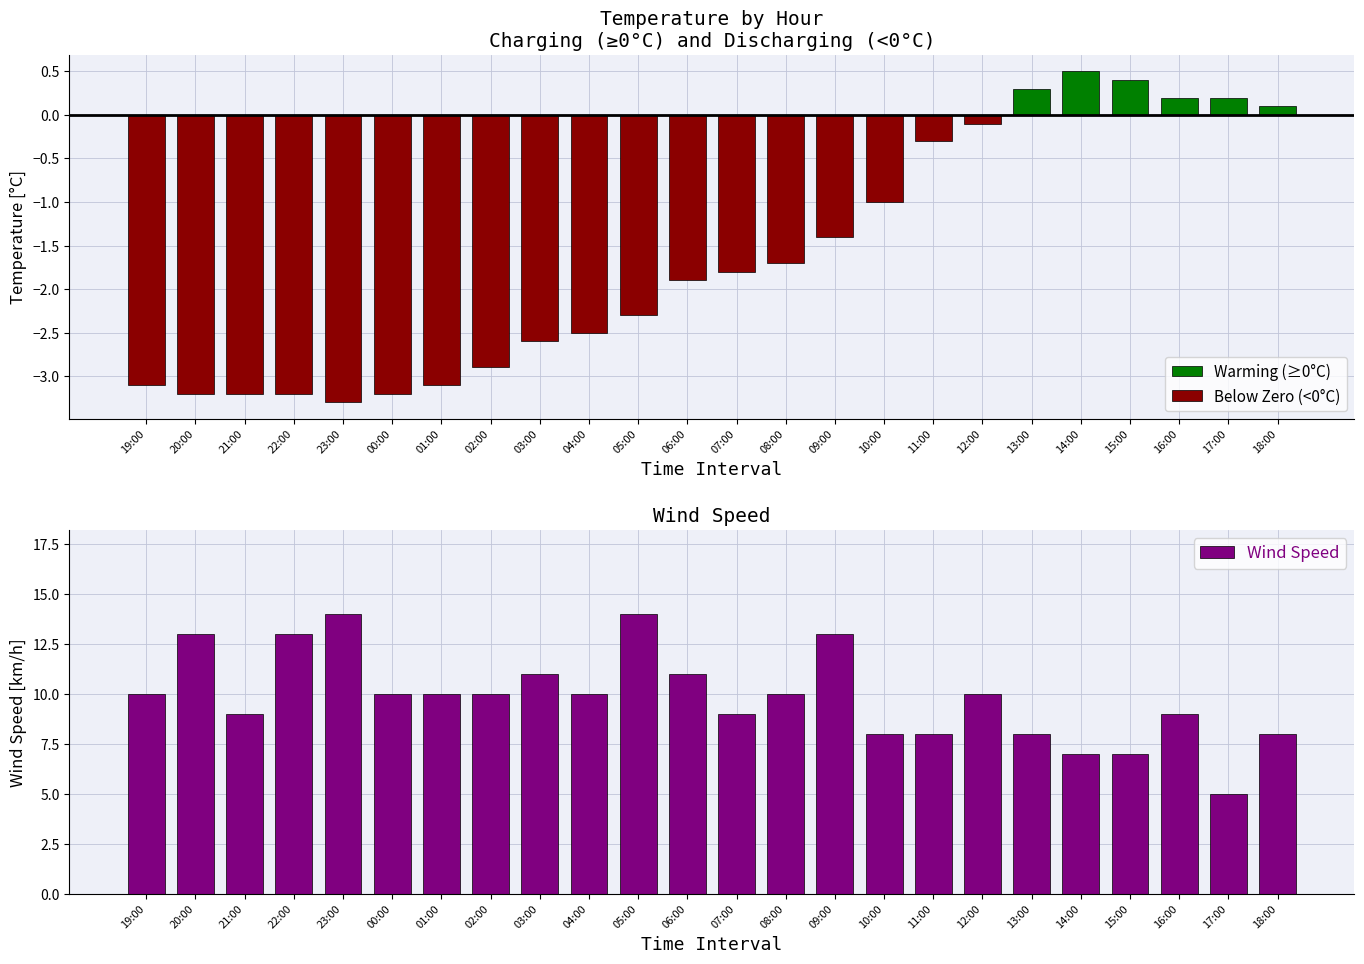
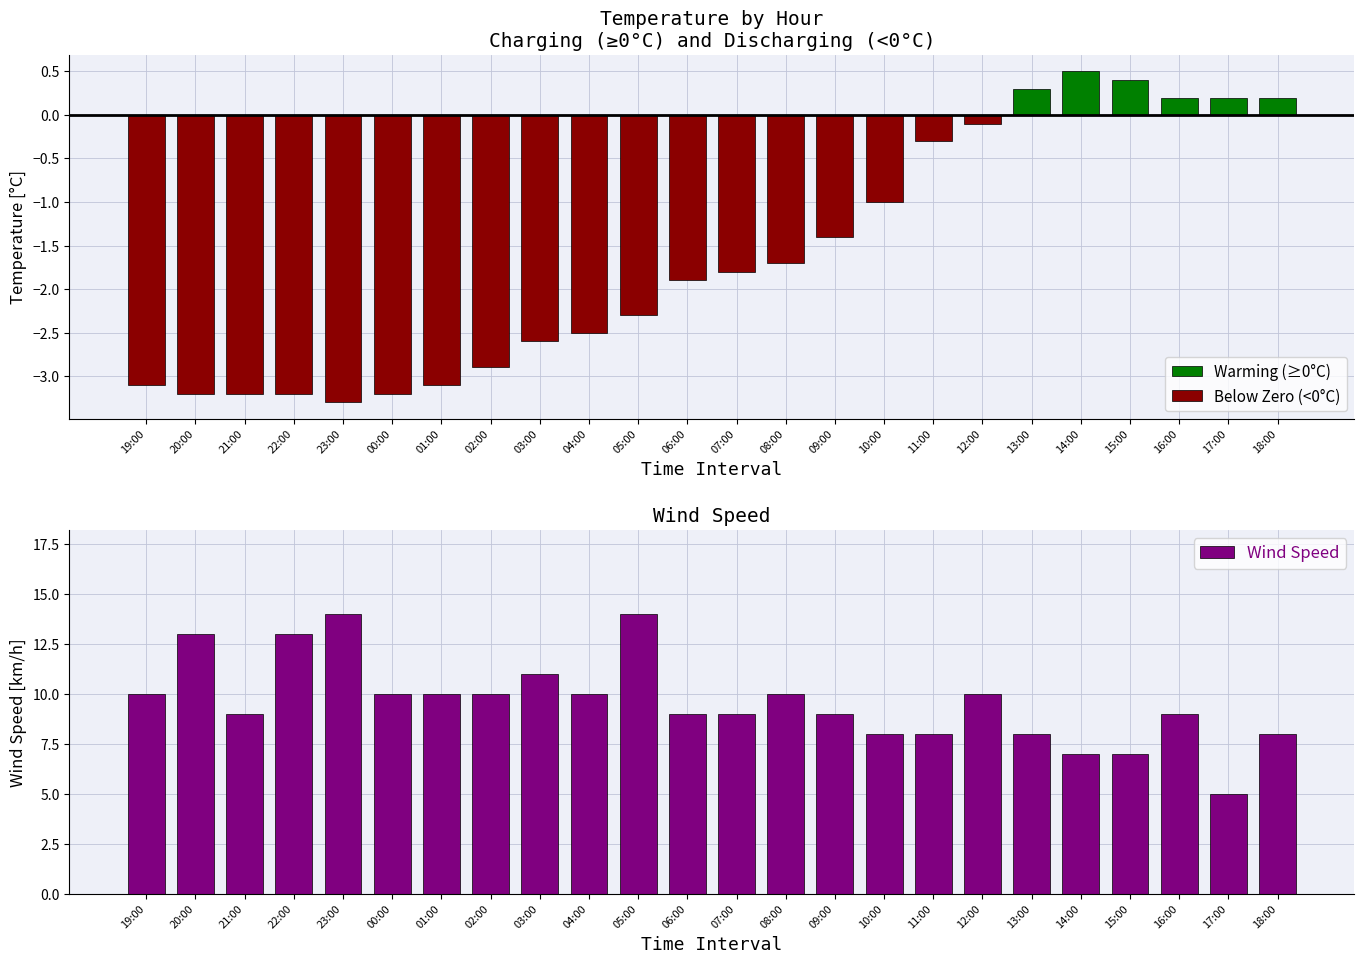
  {
    "Temperature by Hour Charging (≥0°C) and Discharging (<0°C)": {
      "Warming (≥0°C)": {
        "19:00": 0.0,
        "20:00": 0.0,
        "21:00": 0.0,
        "22:00": 0.0,
        "23:00": 0.0,
        "00:00": 0.0,
        "01:00": 0.0,
        "02:00": 0.0,
        "03:00": 0.0,
        "04:00": 0.0,
        "05:00": 0.0,
        "06:00": 0.0,
        "07:00": 0.0,
        "08:00": 0.0,
        "09:00": 0.0,
        "10:00": 0.0,
        "11:00": 0.0,
        "12:00": 0.0,
        "13:00": 0.3,
        "14:00": 0.5,
        "15:00": 0.4,
        "16:00": 0.2,
        "17:00": 0.2,
-       "18:00": 0.1
+       "18:00": 0.2
      },
      "Below Zero (<0°C)": {
        "19:00": -3.1,
        "20:00": -3.2,
        "21:00": -3.2,
        "22:00": -3.2,
        "23:00": -3.3,
        "00:00": -3.2,
        "01:00": -3.1,
        "02:00": -2.9,
        "03:00": -2.6,
        "04:00": -2.5,
        "05:00": -2.3,
        "06:00": -1.9,
        "07:00": -1.8,
        "08:00": -1.7,
        "09:00": -1.4,
        "10:00": -1.0,
        "11:00": -0.3,
        "12:00": -0.1,
        "13:00": 0.0,
        "14:00": 0.0,
        "15:00": 0.0,
        "16:00": 0.0,
        "17:00": 0.0,
        "18:00": 0.0
      }
    },
    "Wind Speed": {
      "19:00": 10,
      "20:00": 13,
      "21:00": 9,
      "22:00": 13,
      "23:00": 14,
      "00:00": 10,
      "01:00": 10,
      "02:00": 10,
      "03:00": 11,
      "04:00": 10,
      "05:00": 14,
-     "06:00": 11,
+     "06:00": 9,
      "07:00": 9,
      "08:00": 10,
-     "09:00": 13,
+     "09:00": 9,
      "10:00": 8,
      "11:00": 8,
      "12:00": 10,
      "13:00": 8,
      "14:00": 7,
      "15:00": 7,
      "16:00": 9,
      "17:00": 5,
      "18:00": 8
    }
  }
